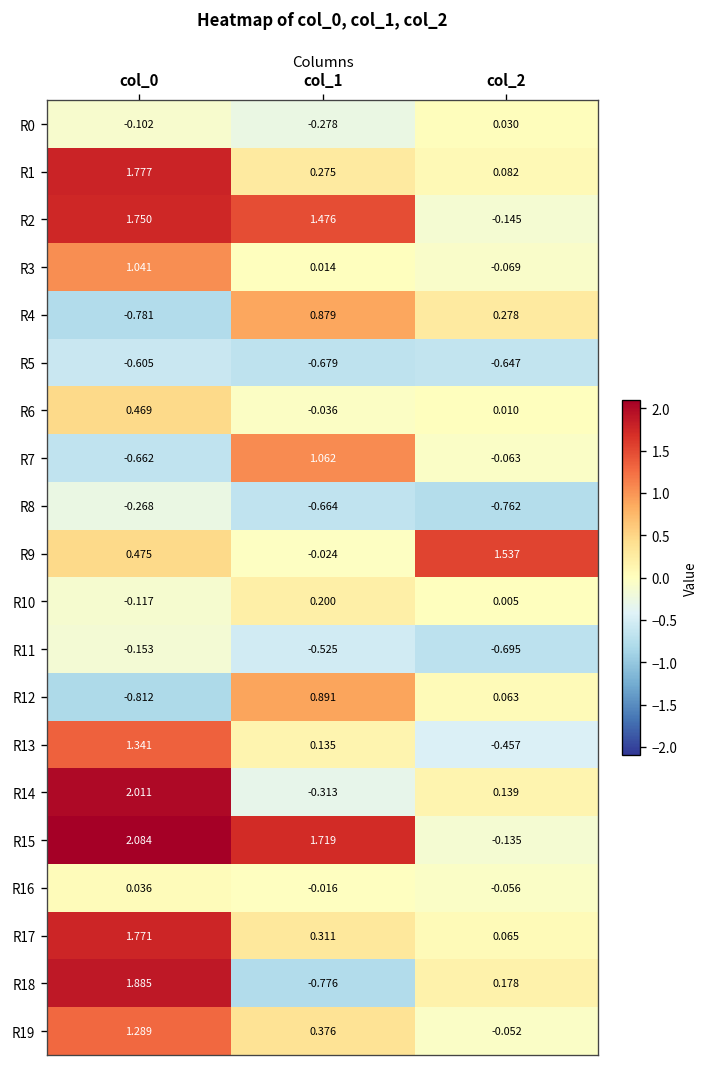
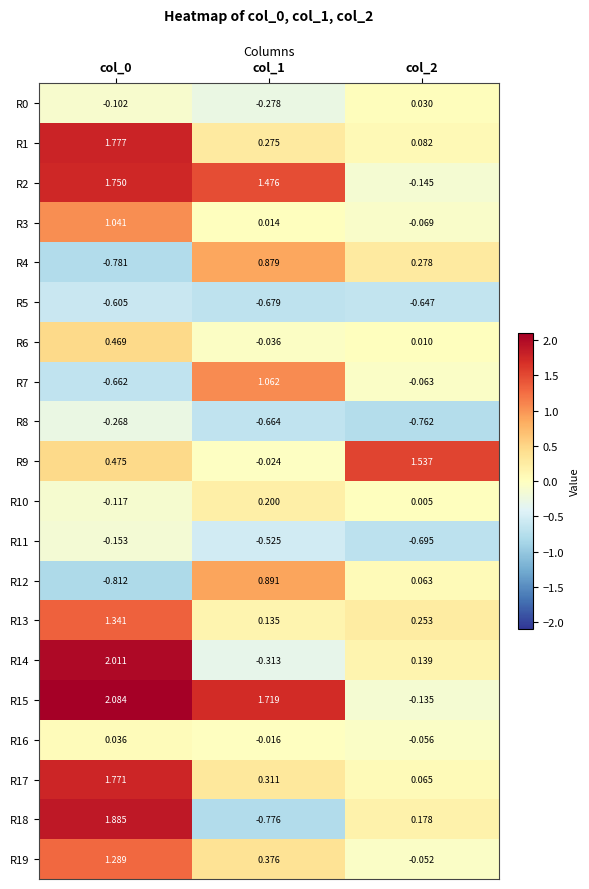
  {
    "R0": {
      "col_0": -0.102,
      "col_1": -0.278,
      "col_2": 0.030
    },
    "R1": {
      "col_0": 1.777,
      "col_1": 0.275,
      "col_2": 0.082
    },
    "R2": {
      "col_0": 1.750,
      "col_1": 1.476,
      "col_2": -0.145
    },
    "R3": {
      "col_0": 1.041,
      "col_1": 0.014,
      "col_2": -0.069
    },
    "R4": {
      "col_0": -0.781,
      "col_1": 0.879,
      "col_2": 0.278
    },
    "R5": {
      "col_0": -0.605,
      "col_1": -0.679,
      "col_2": -0.647
    },
    "R6": {
      "col_0": 0.469,
      "col_1": -0.036,
      "col_2": 0.010
    },
    "R7": {
      "col_0": -0.662,
      "col_1": 1.062,
      "col_2": -0.063
    },
    "R8": {
      "col_0": -0.268,
      "col_1": -0.664,
      "col_2": -0.762
    },
    "R9": {
      "col_0": 0.475,
      "col_1": -0.024,
      "col_2": 1.537
    },
    "R10": {
      "col_0": -0.117,
      "col_1": 0.200,
      "col_2": 0.005
    },
    "R11": {
      "col_0": -0.153,
      "col_1": -0.525,
      "col_2": -0.695
    },
    "R12": {
      "col_0": -0.812,
      "col_1": 0.891,
      "col_2": 0.063
    },
    "R13": {
      "col_0": 1.341,
      "col_1": 0.135,
-     "col_2": -0.457
+     "col_2": 0.253
    },
    "R14": {
      "col_0": 2.011,
      "col_1": -0.313,
      "col_2": 0.139
    },
    "R15": {
      "col_0": 2.084,
      "col_1": 1.719,
      "col_2": -0.135
    },
    "R16": {
      "col_0": 0.036,
      "col_1": -0.016,
      "col_2": -0.056
    },
    "R17": {
      "col_0": 1.771,
      "col_1": 0.311,
      "col_2": 0.065
    },
    "R18": {
      "col_0": 1.885,
      "col_1": -0.776,
      "col_2": 0.178
    },
    "R19": {
      "col_0": 1.289,
      "col_1": 0.376,
      "col_2": -0.052
    }
  }
